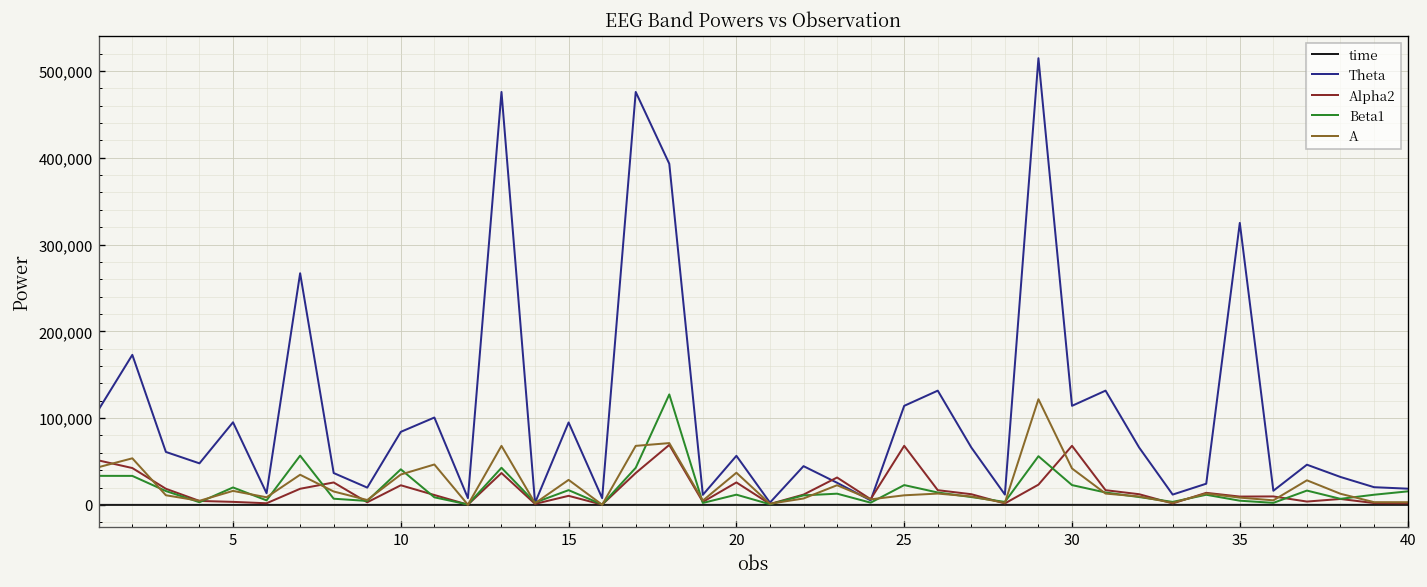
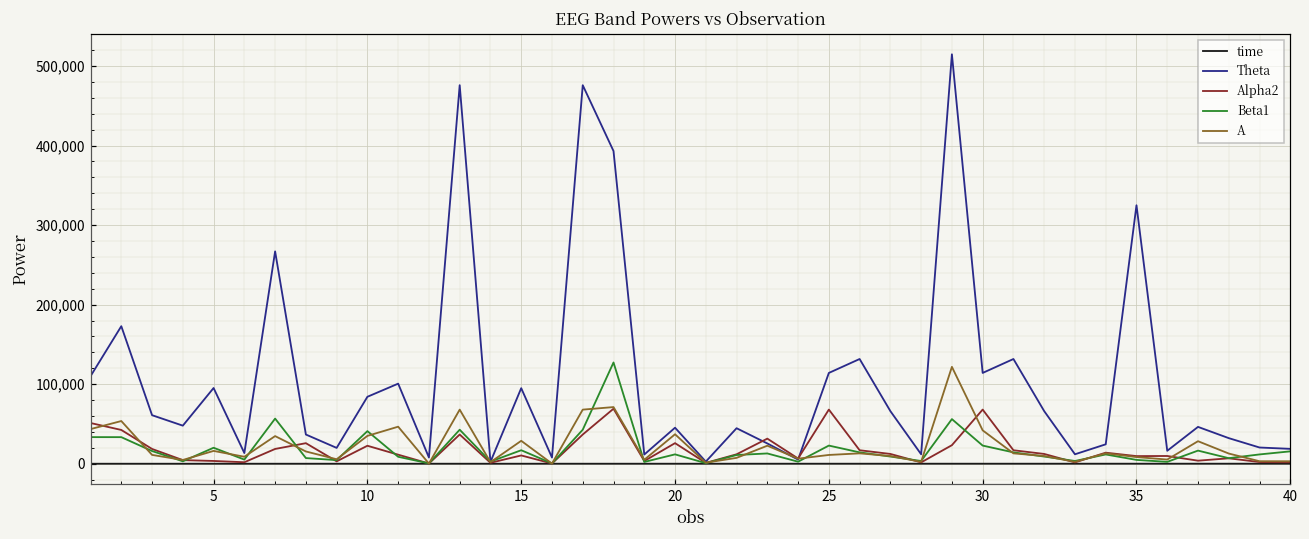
  {
    "time": {
      "10": "0",
      "15": "0",
      "20": "0",
      "25": "0",
      "30": "0",
      "35": "0"
    },
    "Theta": {
      "5": "100,000",
      "10": "80,000",
      "15": "90,000",
-     "20": "60,000",
+     "20": "50,000",
      "25": "110,000",
      "30": "110,000",
      "35": "320,000"
    },
    "Alpha2": {
      "10": "20,000",
      "15": "10,000",
      "20": "30,000",
      "25": "70,000",
      "30": "70,000"
    },
    "Beta1": {
      "5": "20,000",
      "10": "40,000",
      "15": "20,000",
      "20": "10,000",
      "25": "20,000",
      "30": "20,000",
      "35": "0"
    },
    "A": {
      "5": "20,000",
      "10": "40,000",
      "15": "30,000",
      "20": "40,000",
      "25": "10,000",
      "30": "40,000"
    }
  }
